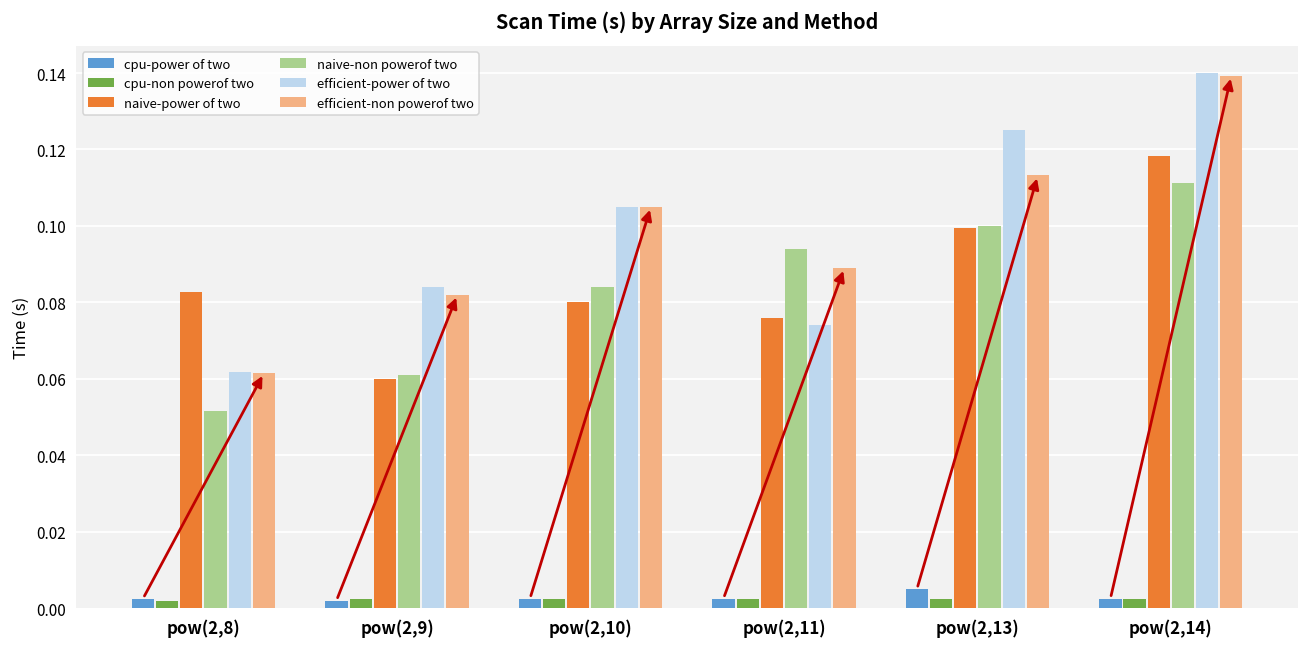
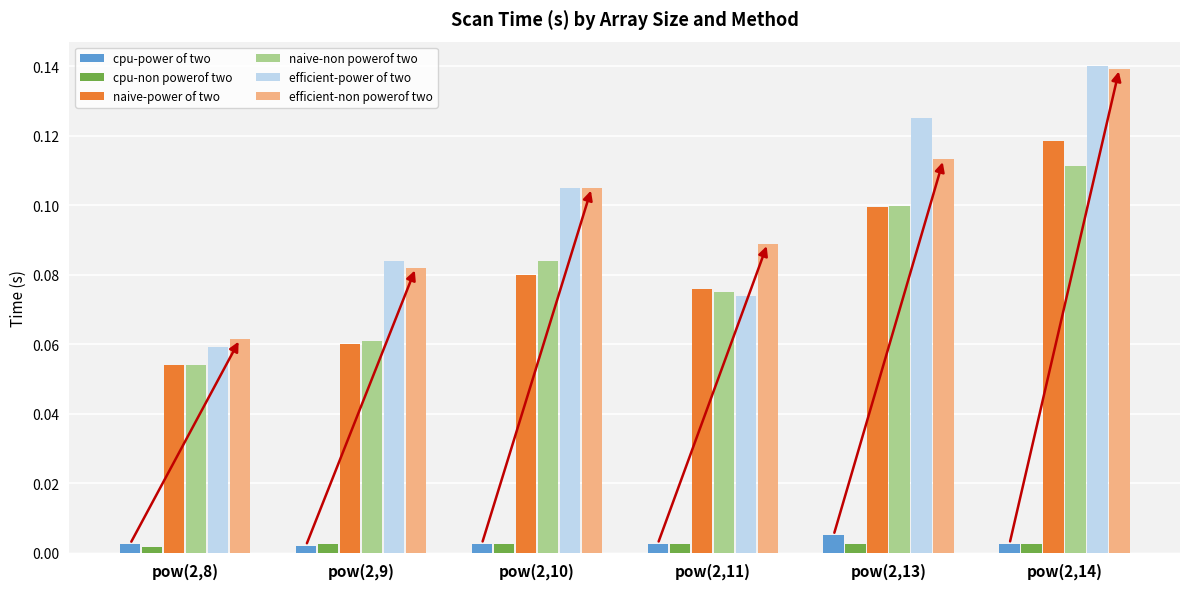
  {
    "cpu-power of two": {
      "pow(2,8)": 0.002,
      "pow(2,9)": 0.002,
      "pow(2,10)": 0.003,
      "pow(2,11)": 0.003,
      "pow(2,13)": 0.005,
      "pow(2,14)": 0.003
    },
    "cpu-non powerof two": {
      "pow(2,8)": 0.002,
      "pow(2,9)": 0.002,
      "pow(2,10)": 0.003,
      "pow(2,11)": 0.003,
      "pow(2,13)": 0.003,
      "pow(2,14)": 0.003
    },
    "naive-power of two": {
-     "pow(2,8)": 0.083,
+     "pow(2,8)": 0.054,
      "pow(2,9)": 0.060,
      "pow(2,10)": 0.080,
      "pow(2,11)": 0.076,
      "pow(2,13)": 0.100,
      "pow(2,14)": 0.118
    },
    "naive-non powerof two": {
-     "pow(2,8)": 0.052,
+     "pow(2,8)": 0.054,
      "pow(2,9)": 0.061,
      "pow(2,10)": 0.084,
-     "pow(2,11)": 0.094,
+     "pow(2,11)": 0.075,
      "pow(2,13)": 0.100,
      "pow(2,14)": 0.111
    },
    "efficient-power of two": {
-     "pow(2,8)": 0.062,
+     "pow(2,8)": 0.059,
      "pow(2,9)": 0.084,
      "pow(2,10)": 0.105,
      "pow(2,11)": 0.074,
      "pow(2,13)": 0.125,
      "pow(2,14)": 0.140
    },
    "efficient-non powerof two": {
      "pow(2,8)": 0.061,
      "pow(2,9)": 0.082,
      "pow(2,10)": 0.105,
      "pow(2,11)": 0.089,
      "pow(2,13)": 0.113,
      "pow(2,14)": 0.139
    }
  }
